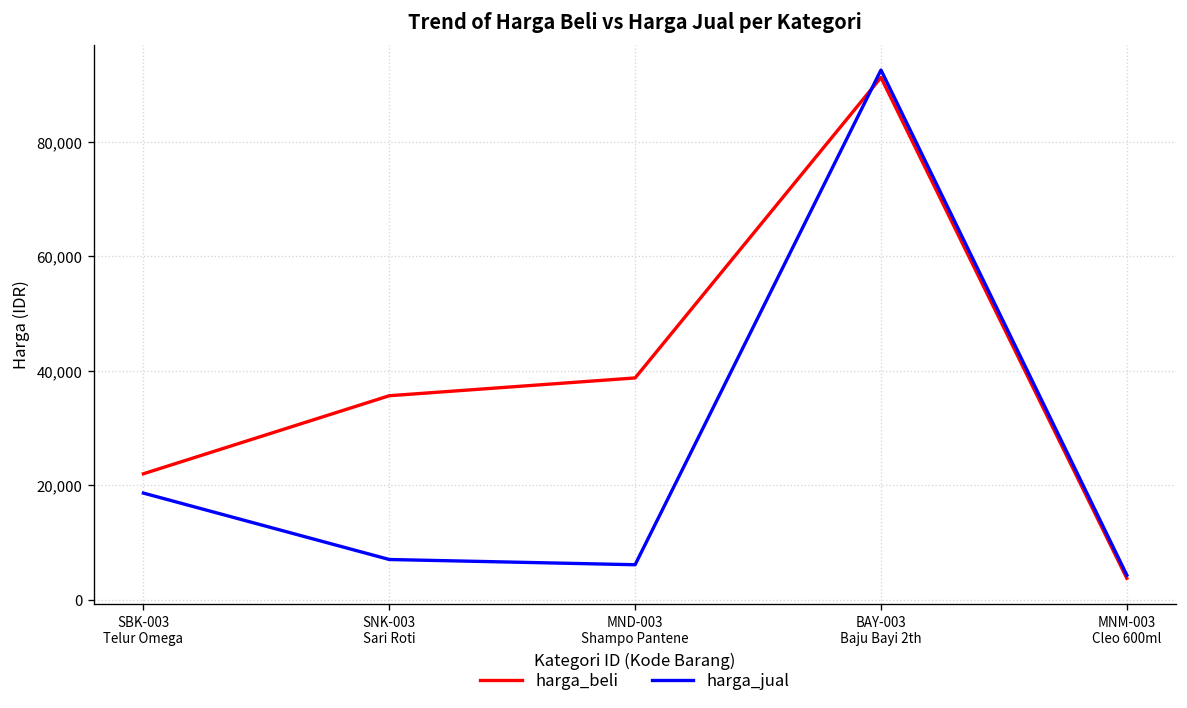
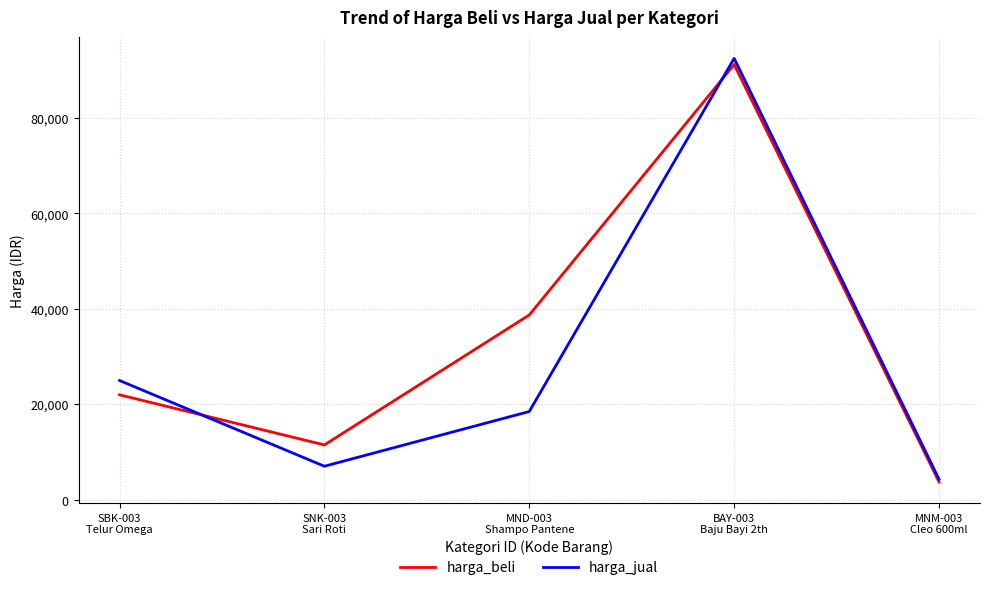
  {
    "harga_beli": {
      "SBK-003 Telur Omega": "22,000",
-     "SNK-003 Sari Roti": "36,000",
+     "SNK-003 Sari Roti": "12,000",
      "MND-003 Shampo Pantene": "39,000",
      "BAY-003 Baju Bayi 2th": "91,000",
      "MNM-003 Cleo 600ml": "4,000"
    },
    "harga_jual": {
-     "SBK-003 Telur Omega": "19,000",
+     "SBK-003 Telur Omega": "25,000",
      "SNK-003 Sari Roti": "7,000",
-     "MND-003 Shampo Pantene": "6,000",
+     "MND-003 Shampo Pantene": "19,000",
      "BAY-003 Baju Bayi 2th": "93,000",
      "MNM-003 Cleo 600ml": "4,000"
    }
  }
